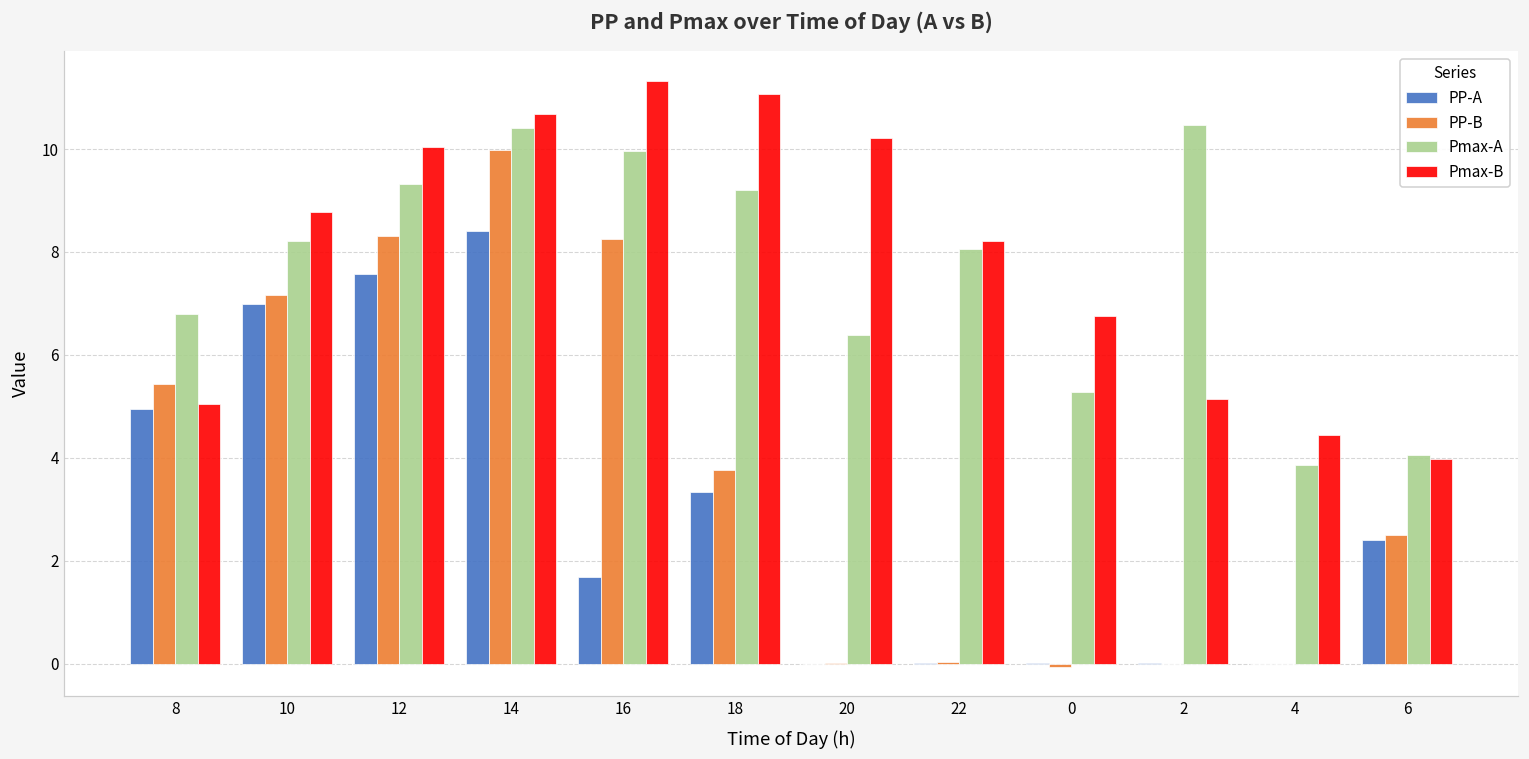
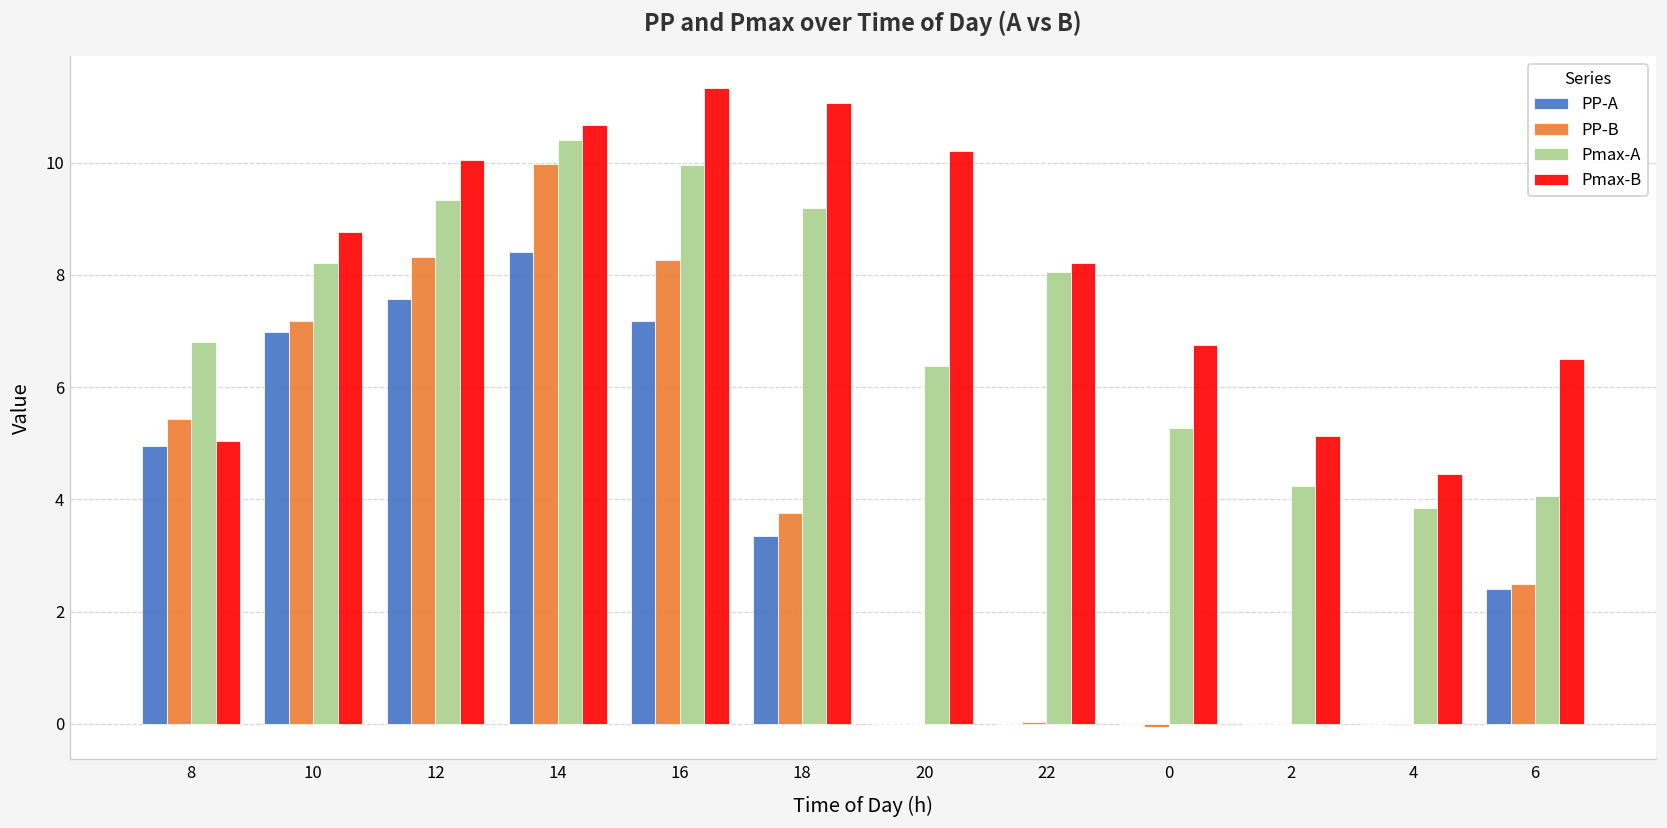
  {
    "PP-A": {
      "8": 5.0,
      "10": 7.0,
      "12": 7.6,
      "14": 8.4,
-     "16": 1.7,
+     "16": 7.2,
      "18": 3.3,
      "6": 2.4
    },
    "PP-B": {
      "8": 5.4,
      "10": 7.2,
      "12": 8.3,
      "14": 10.0,
      "16": 8.3,
      "18": 3.8,
      "0": -0.1,
      "6": 2.5
    },
    "Pmax-A": {
      "8": 6.8,
      "10": 8.2,
      "12": 9.3,
      "14": 10.4,
      "16": 10.0,
      "18": 9.2,
      "20": 6.4,
      "22": 8.0,
      "0": 5.3,
-     "2": 10.5,
+     "2": 4.2,
      "4": 3.9,
      "6": 4.1
    },
    "Pmax-B": {
      "8": 5.0,
      "10": 8.8,
      "12": 10.0,
      "14": 10.7,
      "16": 11.3,
      "18": 11.1,
      "20": 10.2,
      "22": 8.2,
      "0": 6.7,
      "2": 5.1,
      "4": 4.4,
-     "6": 4.0
+     "6": 6.5
    }
  }
